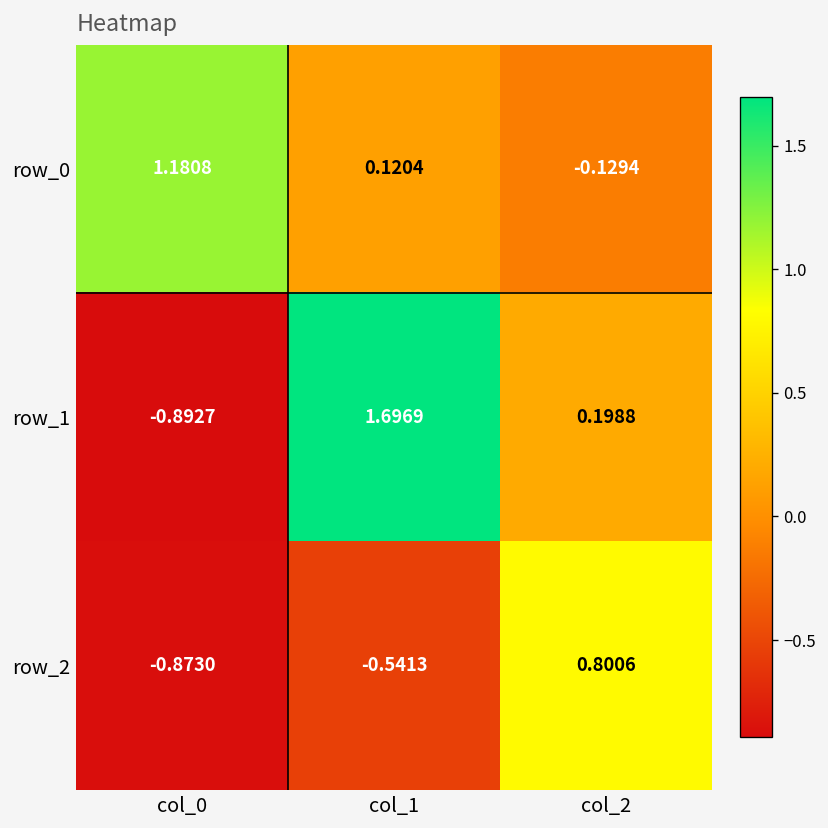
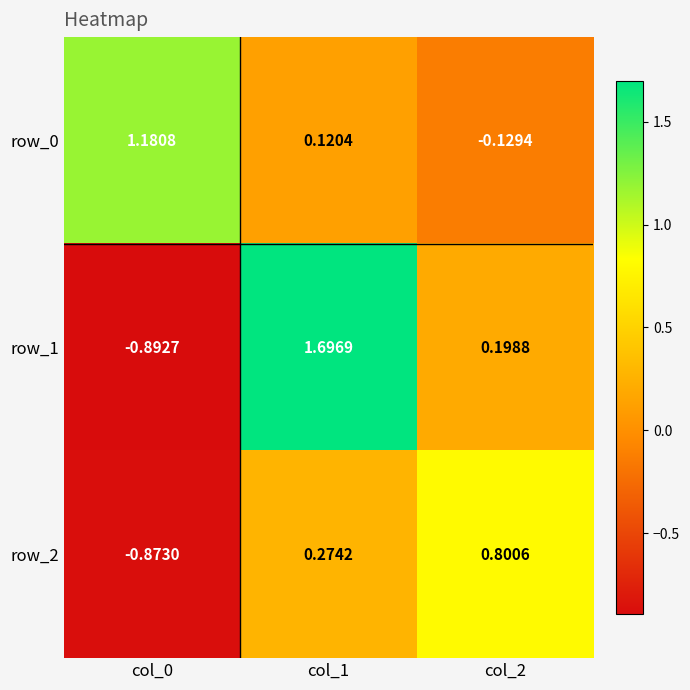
  {
    "row_0": {
      "col_0": 1.1808,
      "col_1": 0.1204,
      "col_2": -0.1294
    },
    "row_1": {
      "col_0": -0.8927,
      "col_1": 1.6969,
      "col_2": 0.1988
    },
    "row_2": {
      "col_0": -0.8730,
-     "col_1": -0.5413,
+     "col_1": 0.2742,
      "col_2": 0.8006
    }
  }
